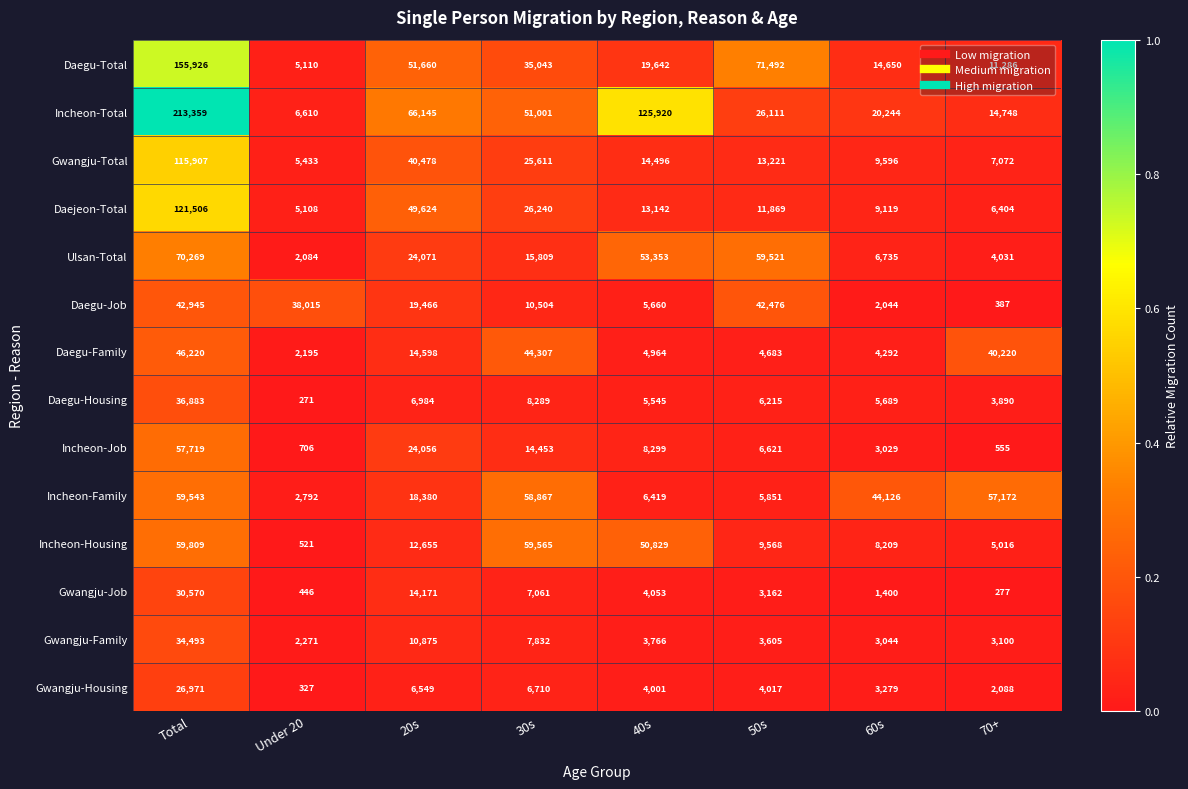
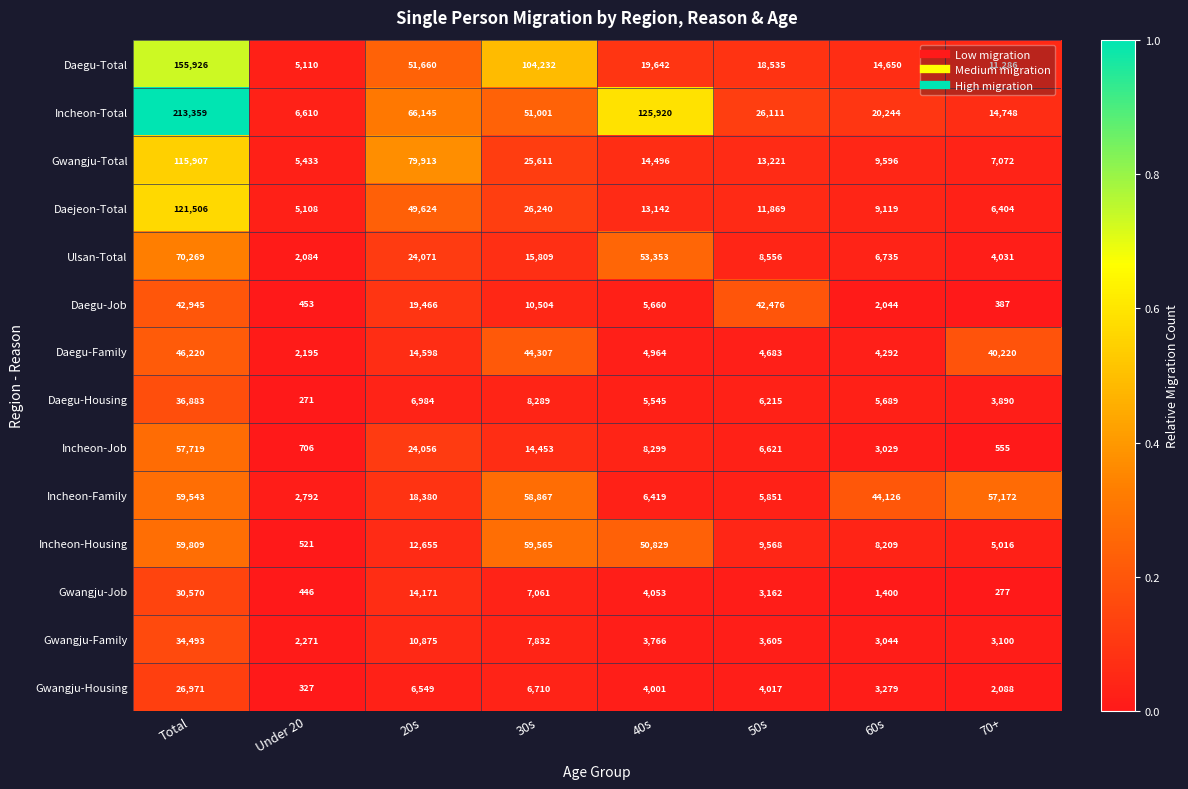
  {
    "Daegu-Total": {
      "Total": "155,926",
      "Under 20": "5,110",
      "20s": "51,660",
-     "30s": "35,043",
+     "30s": "104,232",
      "40s": "19,642",
-     "50s": "71,492",
+     "50s": "18,535",
      "60s": "14,650"
    },
    "Incheon-Total": {
      "Total": "213,359",
      "Under 20": "6,610",
      "20s": "66,145",
      "30s": "51,001",
      "40s": "125,920",
      "50s": "26,111",
      "60s": "20,244",
      "70+": "14,748"
    },
    "Gwangju-Total": {
      "Total": "115,907",
      "Under 20": "5,433",
-     "20s": "40,478",
+     "20s": "79,913",
      "30s": "25,611",
      "40s": "14,496",
      "50s": "13,221",
      "60s": "9,596",
      "70+": "7,072"
    },
    "Daejeon-Total": {
      "Total": "121,506",
      "Under 20": "5,108",
      "20s": "49,624",
      "30s": "26,240",
      "40s": "13,142",
      "50s": "11,869",
      "60s": "9,119",
      "70+": "6,404"
    },
    "Ulsan-Total": {
      "Total": "70,269",
      "Under 20": "2,084",
      "20s": "24,071",
      "30s": "15,809",
      "40s": "53,353",
-     "50s": "59,521",
+     "50s": "8,556",
      "60s": "6,735",
      "70+": "4,031"
    },
    "Daegu-Job": {
      "Total": "42,945",
-     "Under 20": "38,015",
+     "Under 20": "453",
      "20s": "19,466",
      "30s": "10,504",
      "40s": "5,660",
      "50s": "42,476",
      "60s": "2,044",
      "70+": "387"
    },
    "Daegu-Family": {
      "Total": "46,220",
      "Under 20": "2,195",
      "20s": "14,598",
      "30s": "44,307",
      "40s": "4,964",
      "50s": "4,683",
      "60s": "4,292",
      "70+": "40,220"
    },
    "Daegu-Housing": {
      "Total": "36,883",
      "Under 20": "271",
      "20s": "6,984",
      "30s": "8,289",
      "40s": "5,545",
      "50s": "6,215",
      "60s": "5,689",
      "70+": "3,890"
    },
    "Incheon-Job": {
      "Total": "57,719",
      "Under 20": "706",
      "20s": "24,056",
      "30s": "14,453",
      "40s": "8,299",
      "50s": "6,621",
      "60s": "3,029",
      "70+": "555"
    },
    "Incheon-Family": {
      "Total": "59,543",
      "Under 20": "2,792",
      "20s": "18,380",
      "30s": "58,867",
      "40s": "6,419",
      "50s": "5,851",
      "60s": "44,126",
      "70+": "57,172"
    },
    "Incheon-Housing": {
      "Total": "59,809",
      "Under 20": "521",
      "20s": "12,655",
      "30s": "59,565",
      "40s": "50,829",
      "50s": "9,568",
      "60s": "8,209",
      "70+": "5,016"
    },
    "Gwangju-Job": {
      "Total": "30,570",
      "Under 20": "446",
      "20s": "14,171",
      "30s": "7,061",
      "40s": "4,053",
      "50s": "3,162",
      "60s": "1,400",
      "70+": "277"
    },
    "Gwangju-Family": {
      "Total": "34,493",
      "Under 20": "2,271",
      "20s": "10,875",
      "30s": "7,832",
      "40s": "3,766",
      "50s": "3,605",
      "60s": "3,044",
      "70+": "3,100"
    },
    "Gwangju-Housing": {
      "Total": "26,971",
      "Under 20": "327",
      "20s": "6,549",
      "30s": "6,710",
      "40s": "4,001",
      "50s": "4,017",
      "60s": "3,279",
      "70+": "2,088"
    }
  }
